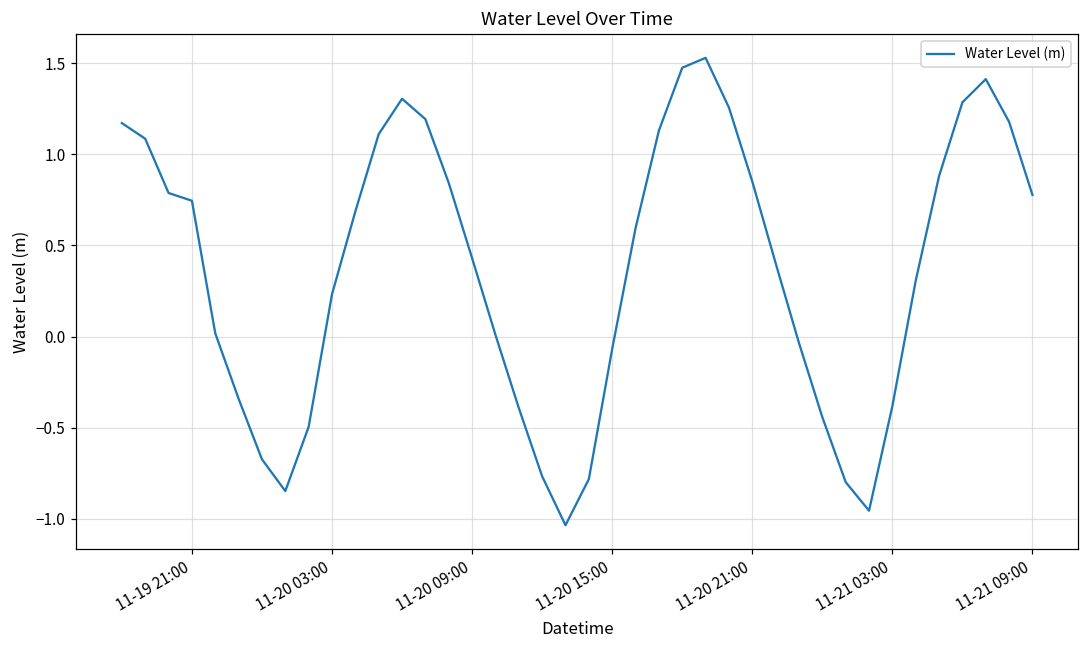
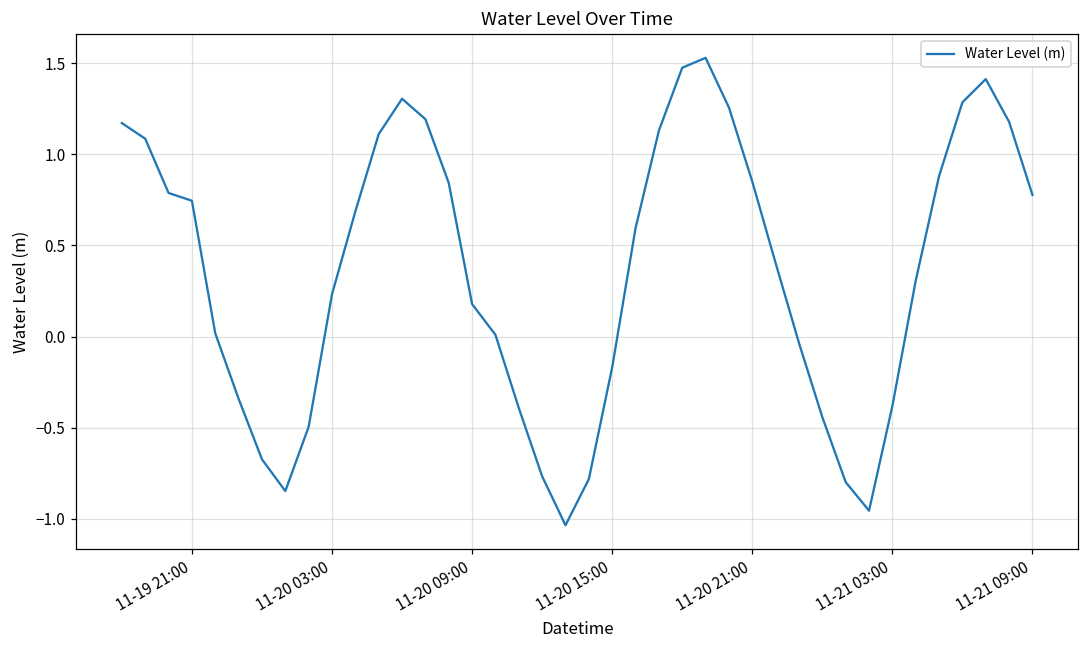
  {
    "11-19 21:00": 0.74,
    "11-20 03:00": 0.23,
-   "11-20 09:00": 0.43,
-   "11-20 15:00": -0.07,
+   "11-20 09:00": 0.18,
+   "11-20 15:00": -0.17,
    "11-20 21:00": 0.85,
    "11-21 03:00": -0.38,
    "11-21 09:00": 0.78
  }
